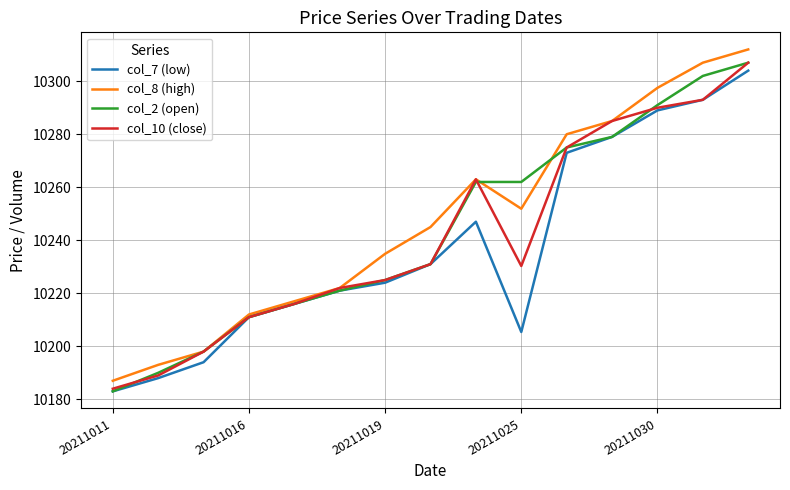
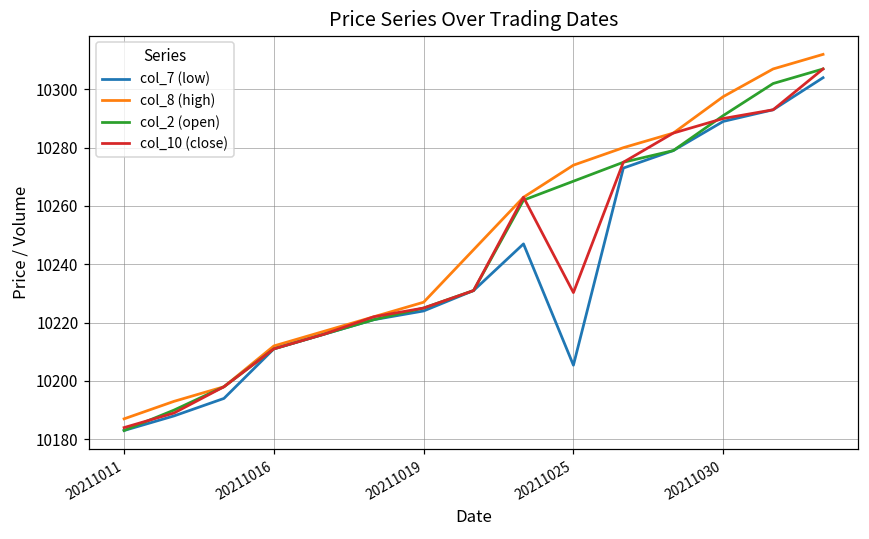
  {
    "col_7 (low)": {
      "20211019": 10224,
      "20211025": 10205,
      "20211030": 10289
    },
    "col_8 (high)": {
      "20211011": 10187,
      "20211016": 10212,
-     "20211019": 10235,
-     "20211025": 10252,
+     "20211019": 10227,
+     "20211025": 10274,
      "20211030": 10298
    },
    "col_2 (open)": {
-     "20211025": 10262,
+     "20211025": 10269,
      "20211030": 10291
    },
    "col_10 (close)": {
      "20211011": 10184,
      "20211025": 10230,
      "20211030": 10290
    }
  }
